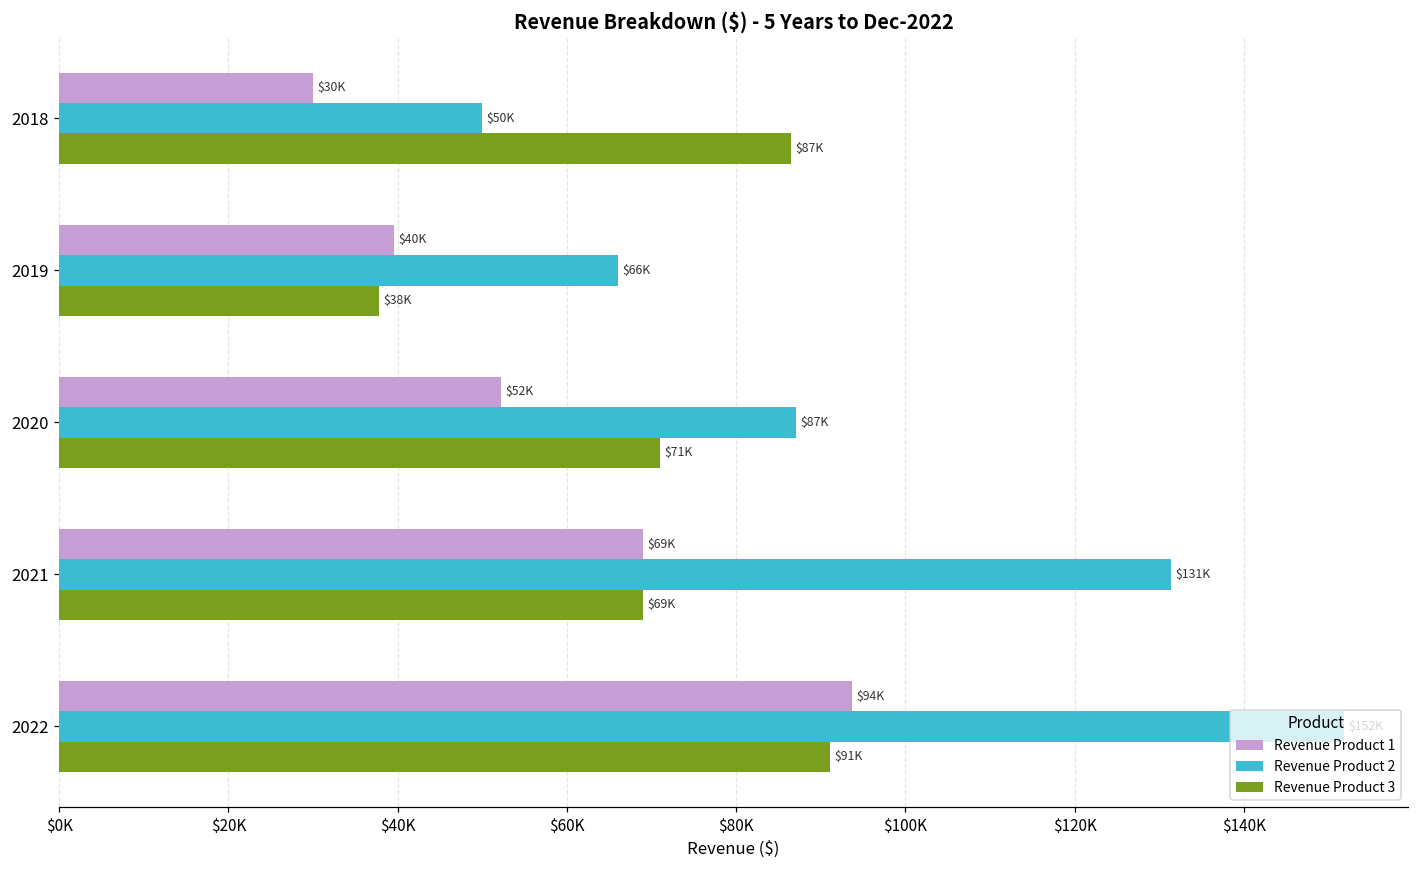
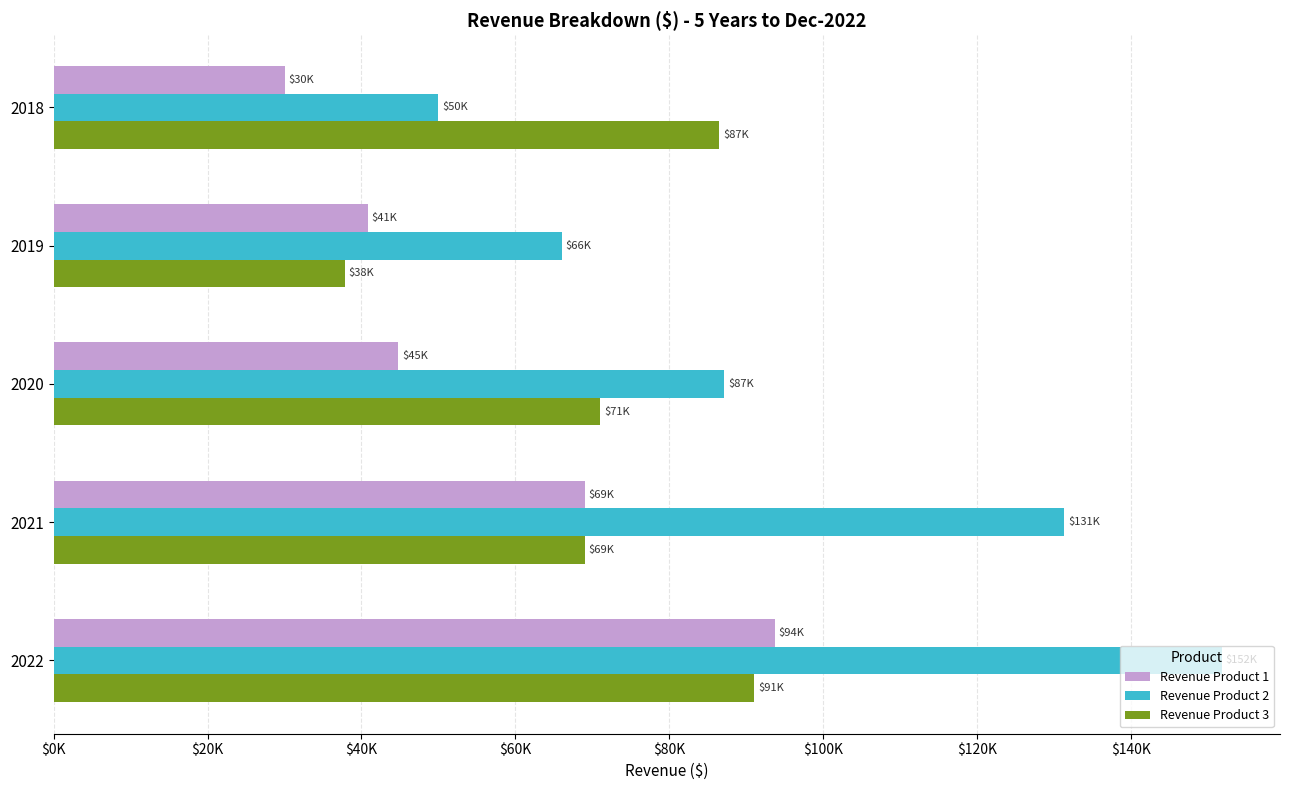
  {
    "Revenue Product 1": {
      "2018": "$30K",
-     "2019": "$40K",
-     "2020": "$52K",
+     "2019": "$41K",
+     "2020": "$45K",
      "2021": "$69K",
      "2022": "$94K"
    },
    "Revenue Product 2": {
      "2018": "$50K",
      "2019": "$66K",
      "2020": "$87K",
      "2021": "$131K"
    },
    "Revenue Product 3": {
      "2018": "$87K",
      "2019": "$38K",
      "2020": "$71K",
      "2021": "$69K",
      "2022": "$91K"
    }
  }
